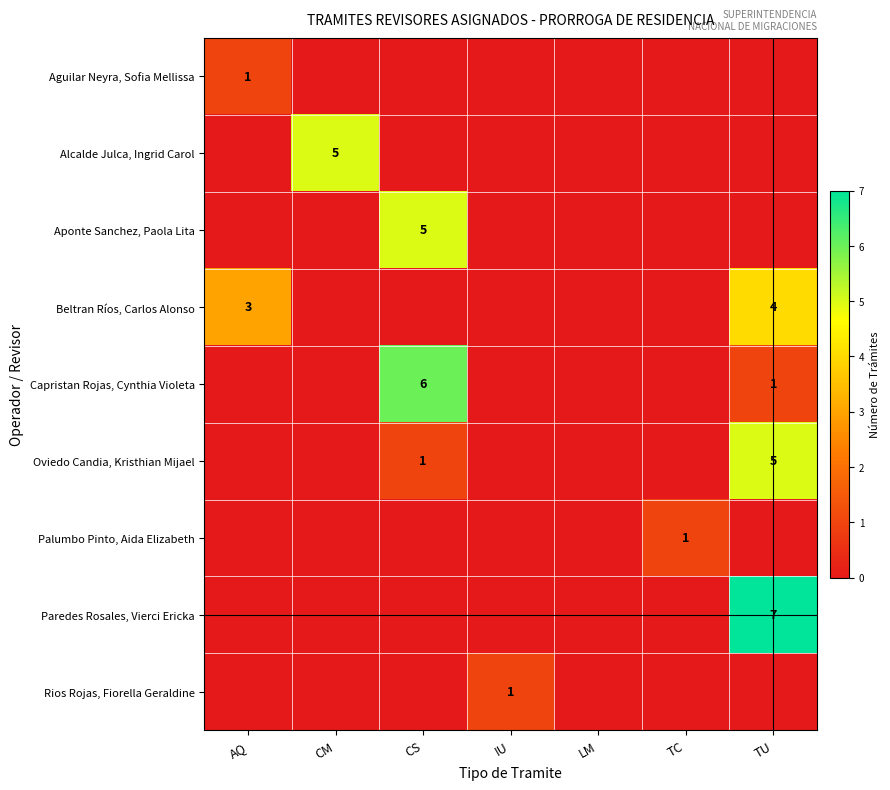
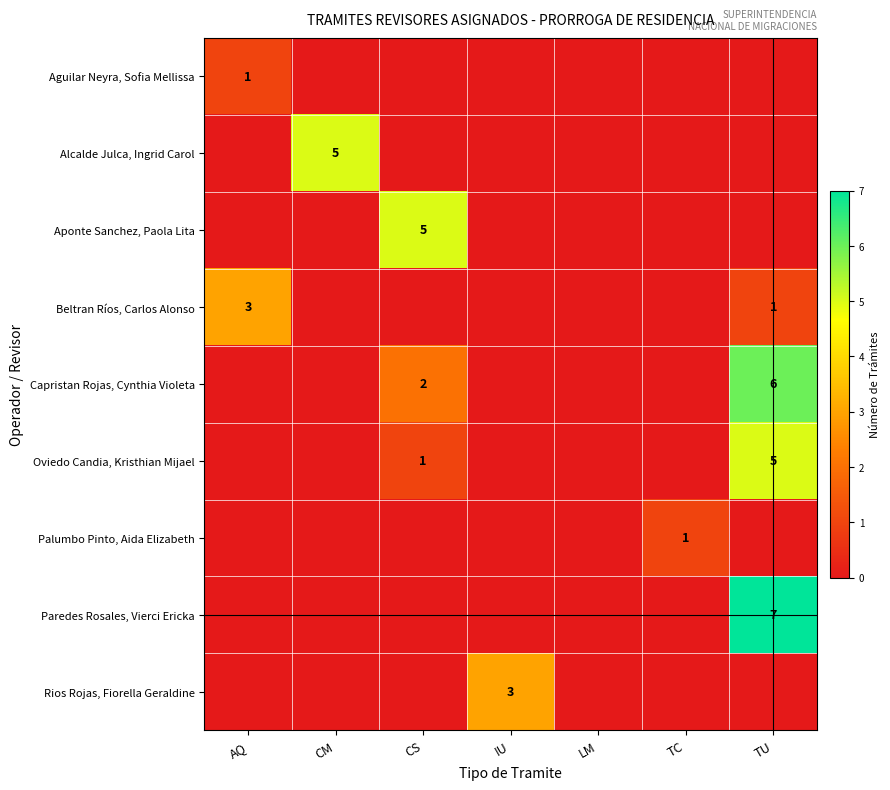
  {
    "Aguilar Neyra, Sofia Mellissa": {
      "AQ": 1
    },
    "Alcalde Julca, Ingrid Carol": {
      "CM": 5
    },
    "Aponte Sanchez, Paola Lita": {
      "CS": 5
    },
    "Beltran Ríos, Carlos Alonso": {
      "AQ": 3,
-     "TU": 4
+     "TU": 1
    },
    "Capristan Rojas, Cynthia Violeta": {
-     "CS": 6,
-     "TU": 1
+     "CS": 2,
+     "TU": 6
    },
    "Oviedo Candia, Kristhian Mijael": {
      "CS": 1,
      "TU": 5
    },
    "Palumbo Pinto, Aida Elizabeth": {
      "TC": 1
    },
    "Paredes Rosales, Vierci Ericka": {
      "TU": 7
    },
    "Rios Rojas, Fiorella Geraldine": {
-     "IU": 1
+     "IU": 3
    }
  }
